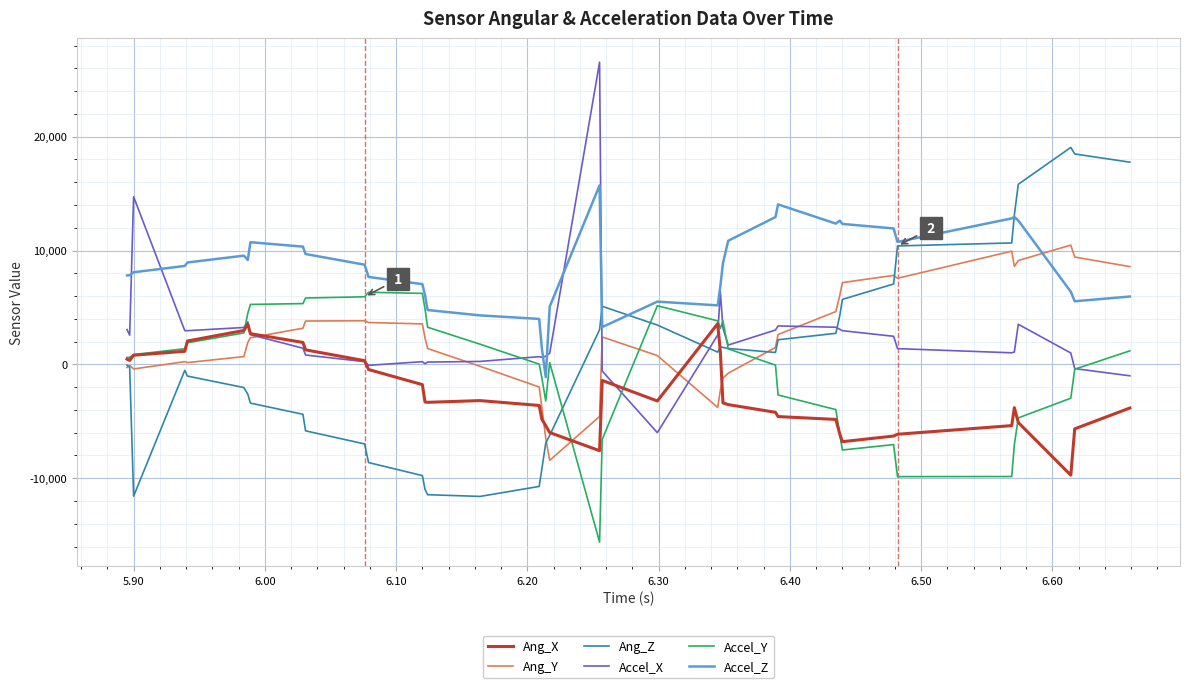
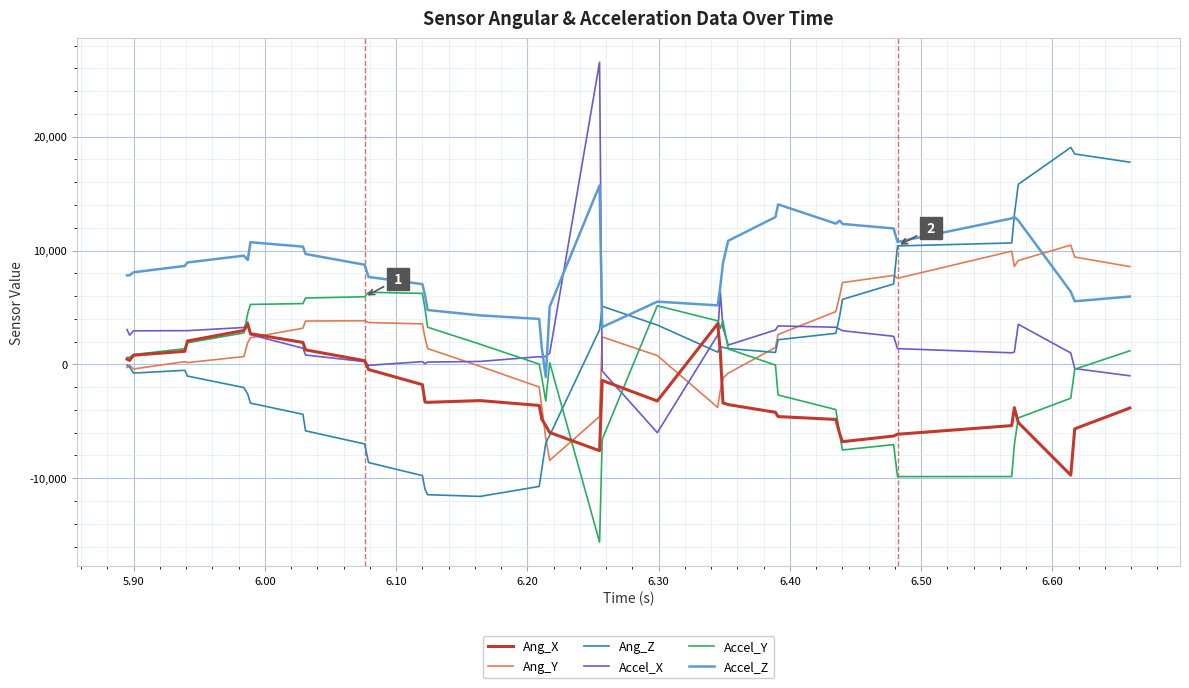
  {
    "Ang_Y": {
      "5.90": "-400"
    },
    "Ang_Z": {
-     "5.90": "-11,600"
+     "5.90": "-800"
    },
    "Accel_X": {
-     "5.90": "14,700"
+     "5.90": "2,900"
    },
    "Accel_Z": {
      "5.90": "8,100"
    }
  }
